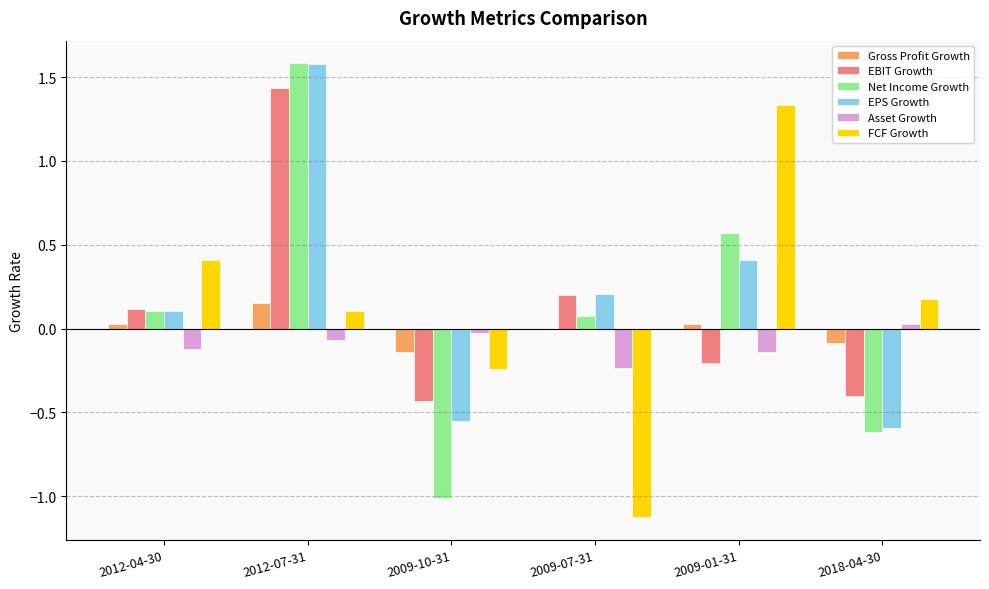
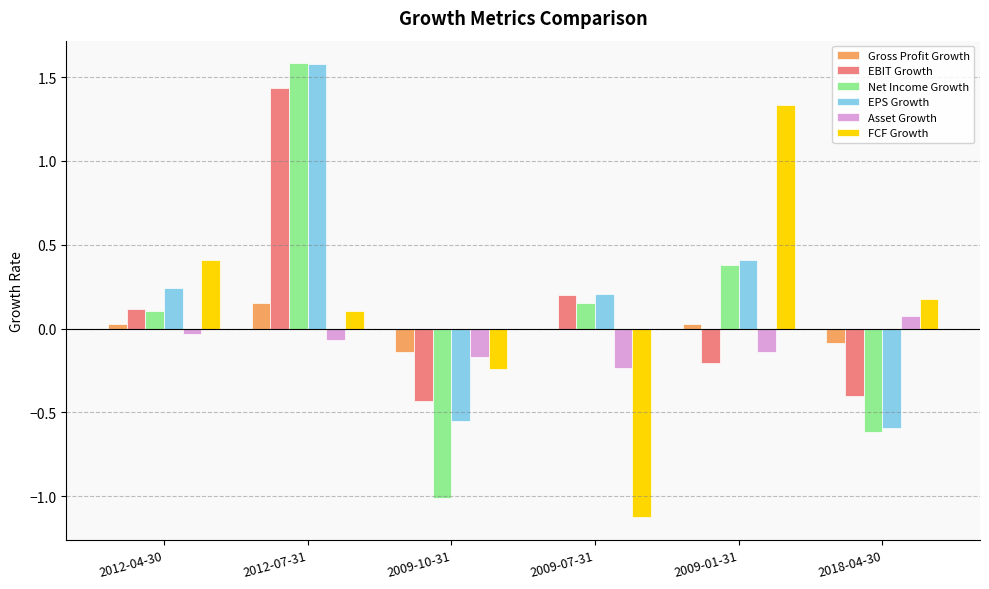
  {
    "Net Income Growth": {
      "2012-04-30": 0.11,
      "2012-07-31": 1.58,
      "2009-10-31": -1.01,
-     "2009-07-31": 0.08,
-     "2009-01-31": 0.57,
+     "2009-07-31": 0.15,
+     "2009-01-31": 0.38,
      "2018-04-30": -0.62
    },
    "EPS Growth": {
-     "2012-04-30": 0.11,
+     "2012-04-30": 0.24,
      "2012-07-31": 1.58,
      "2009-10-31": -0.55,
      "2009-07-31": 0.21,
      "2009-01-31": 0.41,
      "2018-04-30": -0.60
    },
    "Asset Growth": {
-     "2012-04-30": -0.12,
+     "2012-04-30": -0.03,
      "2012-07-31": -0.07,
-     "2009-10-31": -0.03,
+     "2009-10-31": -0.17,
      "2009-07-31": -0.23,
      "2009-01-31": -0.14,
-     "2018-04-30": 0.03
+     "2018-04-30": 0.08
    },
    "FCF Growth": {
      "2012-04-30": 0.41,
      "2012-07-31": 0.11,
      "2009-10-31": -0.24,
      "2009-07-31": -1.13,
      "2009-01-31": 1.33,
      "2018-04-30": 0.18
    }
  }
